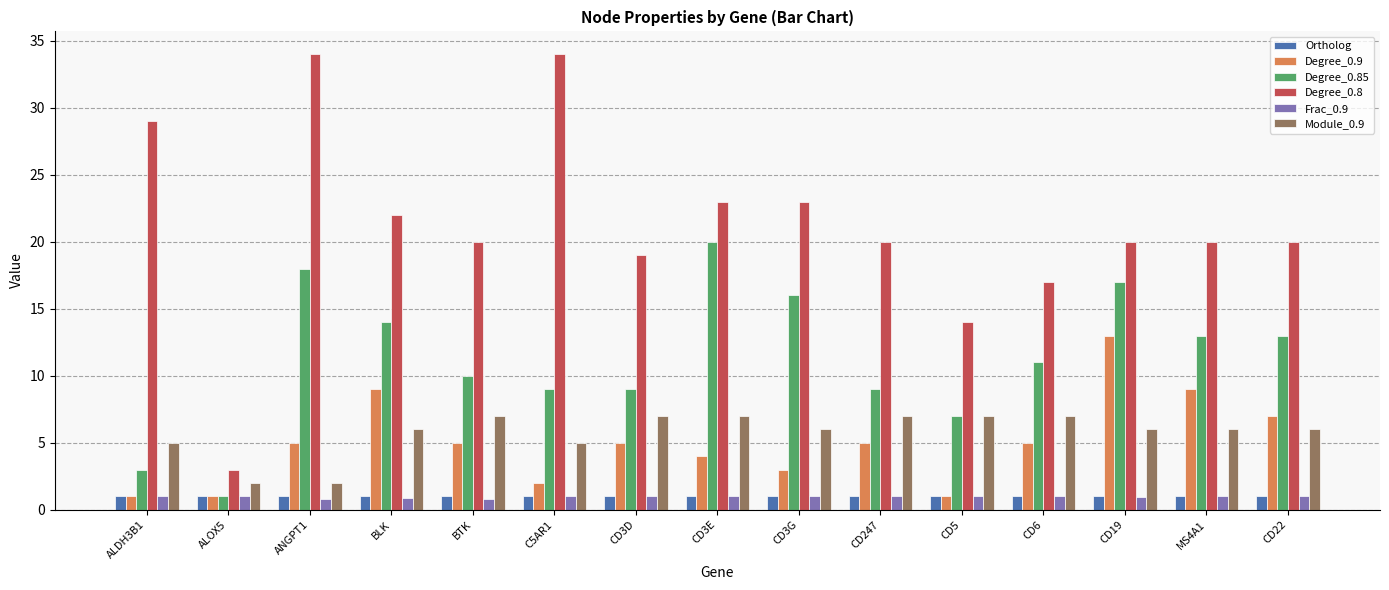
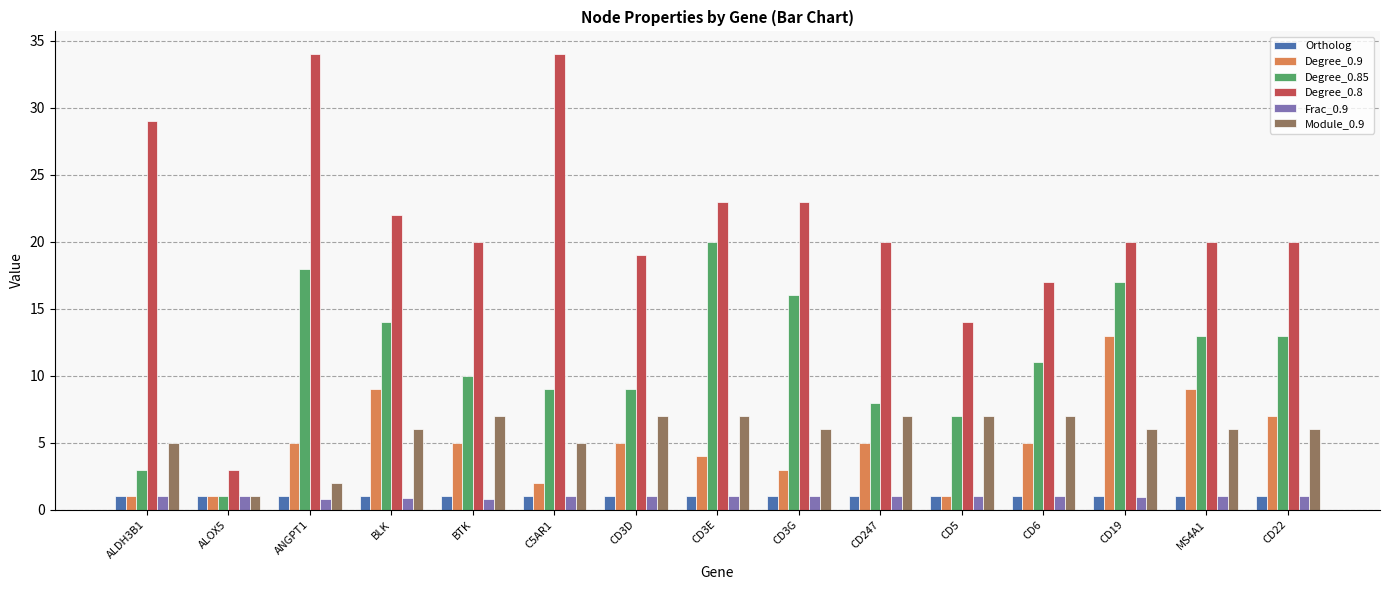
  {
    "Degree_0.85": {
      "ALDH3B1": 3,
      "ALOX5": 1,
      "ANGPT1": 18,
      "BLK": 14,
      "BTK": 10,
      "C5AR1": 9,
      "CD3D": 9,
      "CD3E": 20,
      "CD3G": 16,
-     "CD247": 9,
+     "CD247": 8,
      "CD5": 7,
      "CD6": 11,
      "CD19": 17,
      "MS4A1": 13,
      "CD22": 13
    },
    "Module_0.9": {
      "ALDH3B1": 5,
-     "ALOX5": 2,
+     "ALOX5": 1,
      "ANGPT1": 2,
      "BLK": 6,
      "BTK": 7,
      "C5AR1": 5,
      "CD3D": 7,
      "CD3E": 7,
      "CD3G": 6,
      "CD247": 7,
      "CD5": 7,
      "CD6": 7,
      "CD19": 6,
      "MS4A1": 6,
      "CD22": 6
    }
  }
